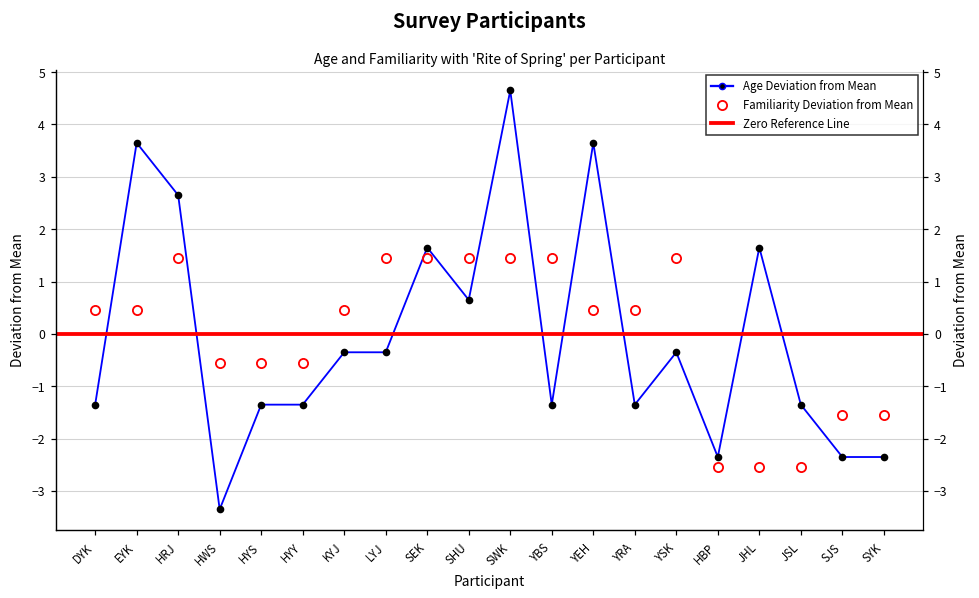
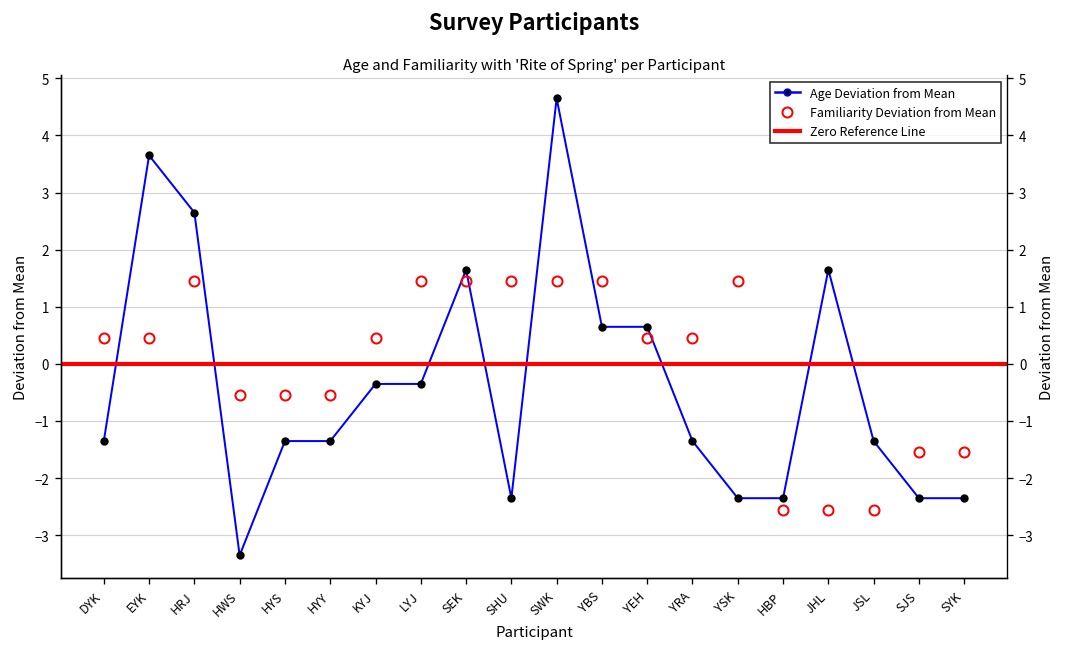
  {
    "Age Deviation from Mean": {
      "DYK": -1.4,
      "EYK": 3.6,
      "HRJ": 2.6,
      "HWS": -3.4,
      "HYS": -1.4,
      "HYY": -1.4,
      "KYJ": -0.4,
      "LYJ": -0.4,
      "SEK": 1.6,
-     "SHU": 0.6,
+     "SHU": -2.4,
      "SWK": 4.6,
-     "YBS": -1.4,
-     "YEH": 3.6,
+     "YBS": 0.6,
+     "YEH": 0.6,
      "YRA": -1.4,
-     "YSK": -0.4,
+     "YSK": -2.4,
      "HBP": -2.4,
      "JHL": 1.6,
      "JSL": -1.4,
      "SJS": -2.4,
      "SYK": -2.4
    }
  }
